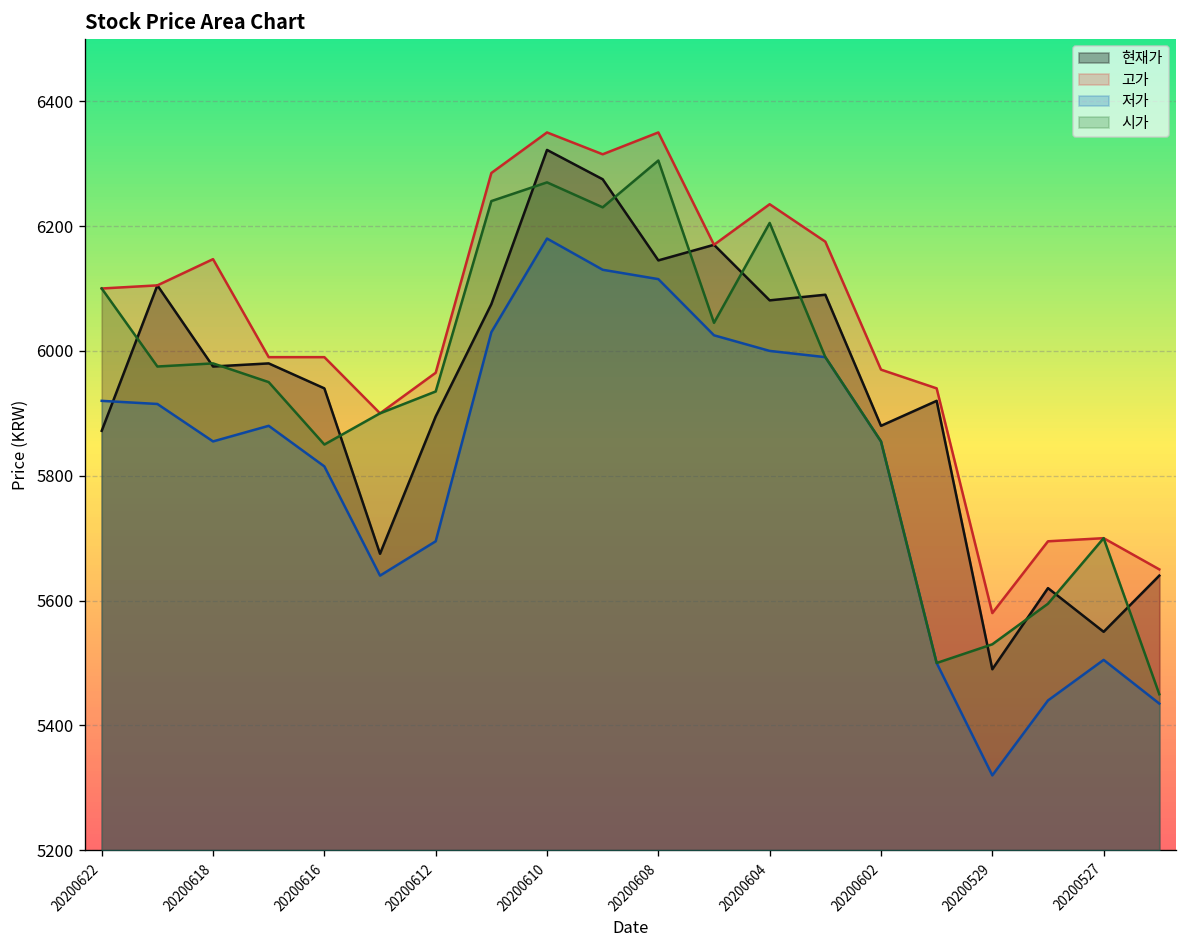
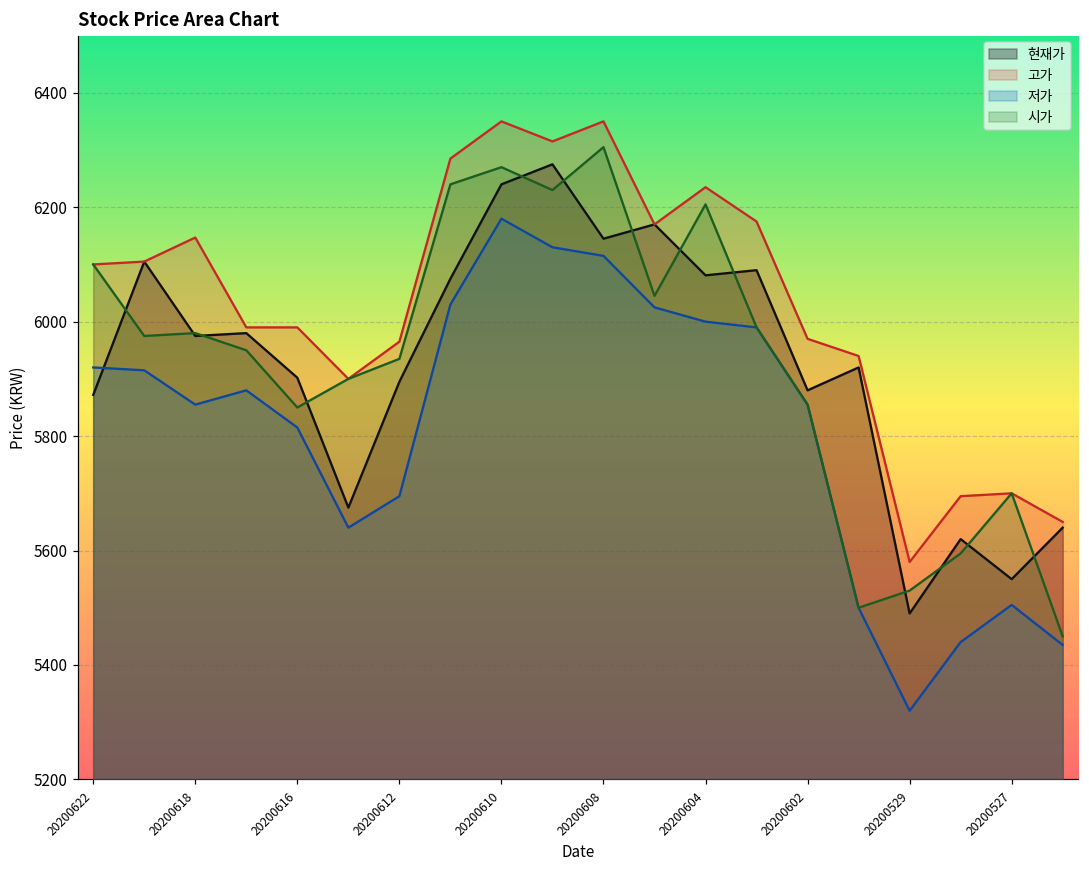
  {
    "현재가": {
      "20200622": 5870,
      "20200618": 5980,
-     "20200616": 5940,
+     "20200616": 5900,
      "20200612": 5900,
-     "20200610": 6320,
+     "20200610": 6240,
      "20200608": 6150,
      "20200604": 6080,
      "20200602": 5880,
      "20200529": 5490,
      "20200527": 5550
    },
    "고가": {
      "20200618": 6150,
      "20200616": 5990,
      "20200612": 5970,
      "20200610": 6350,
      "20200608": 6350,
      "20200604": 6240,
      "20200602": 5970,
      "20200529": 5580
    }
  }
